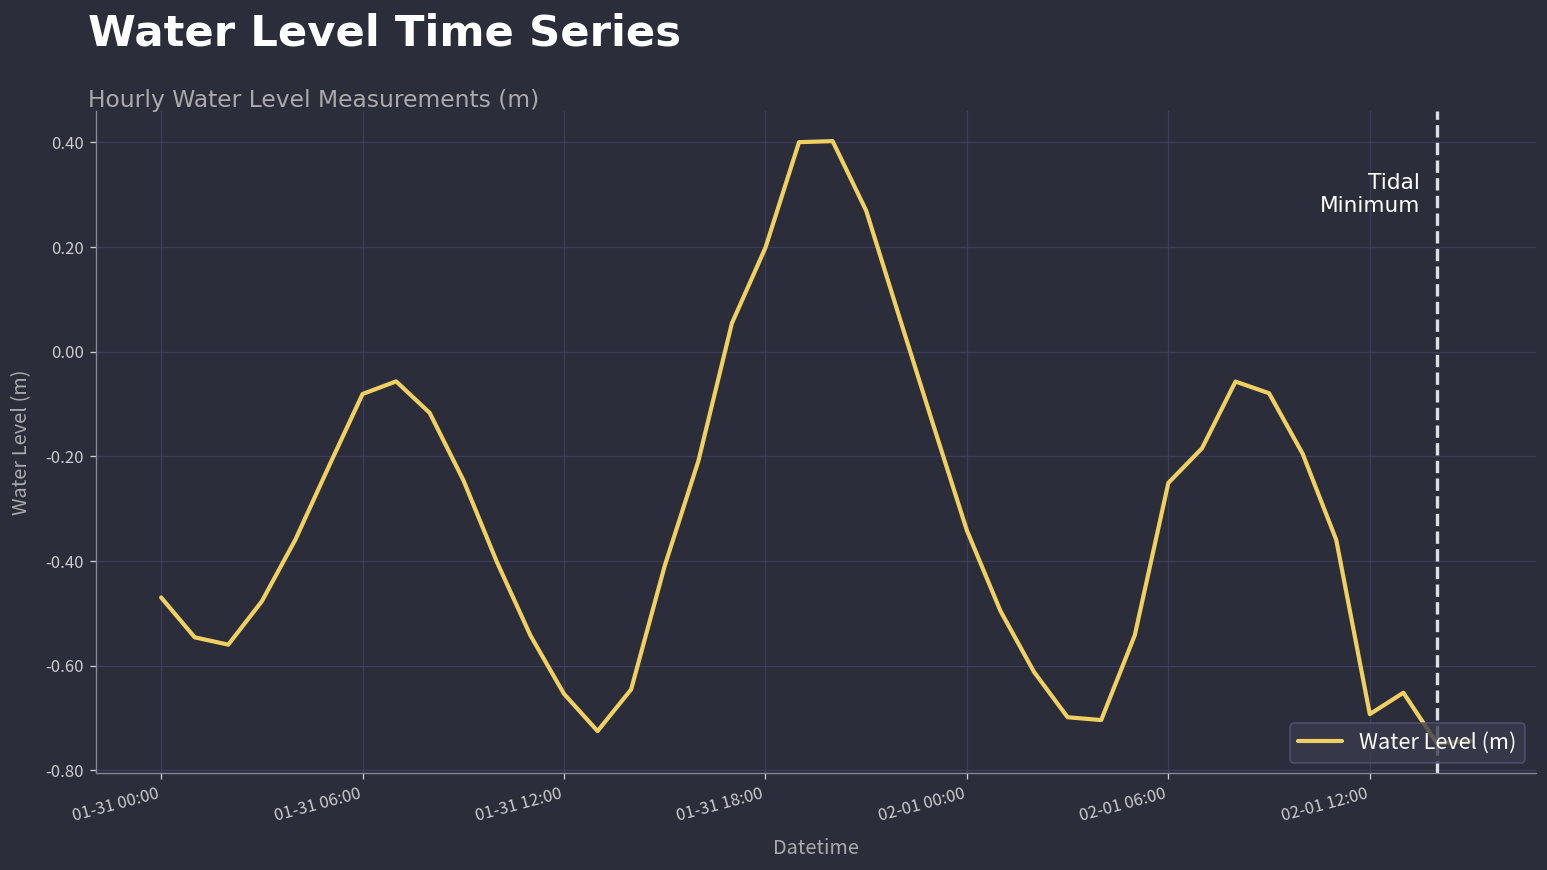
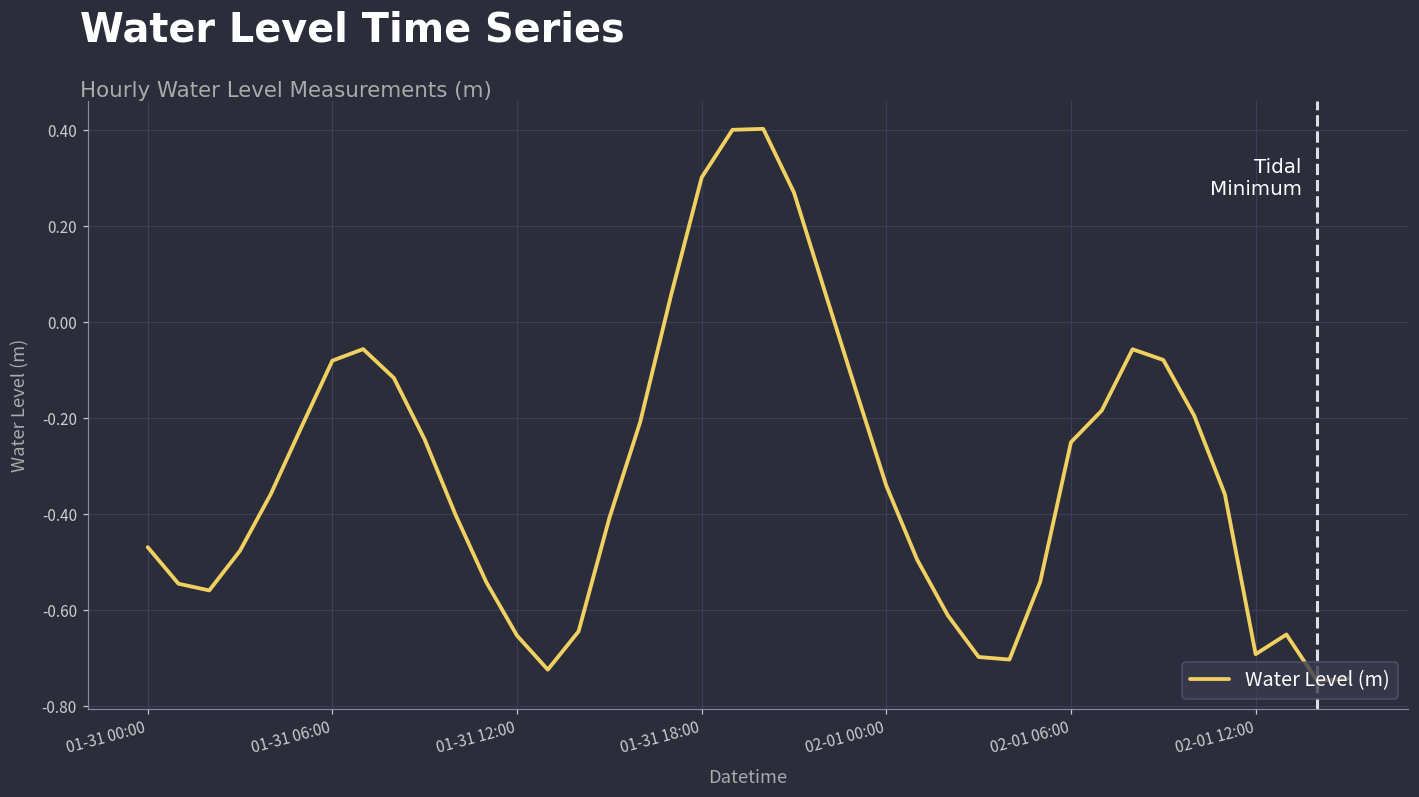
  {
    "01-31 00:00": -0.47,
    "01-31 06:00": -0.08,
    "01-31 12:00": -0.65,
-   "01-31 18:00": 0.20,
+   "01-31 18:00": 0.30,
    "02-01 00:00": -0.34,
    "02-01 06:00": -0.25,
    "02-01 12:00": -0.69
  }
